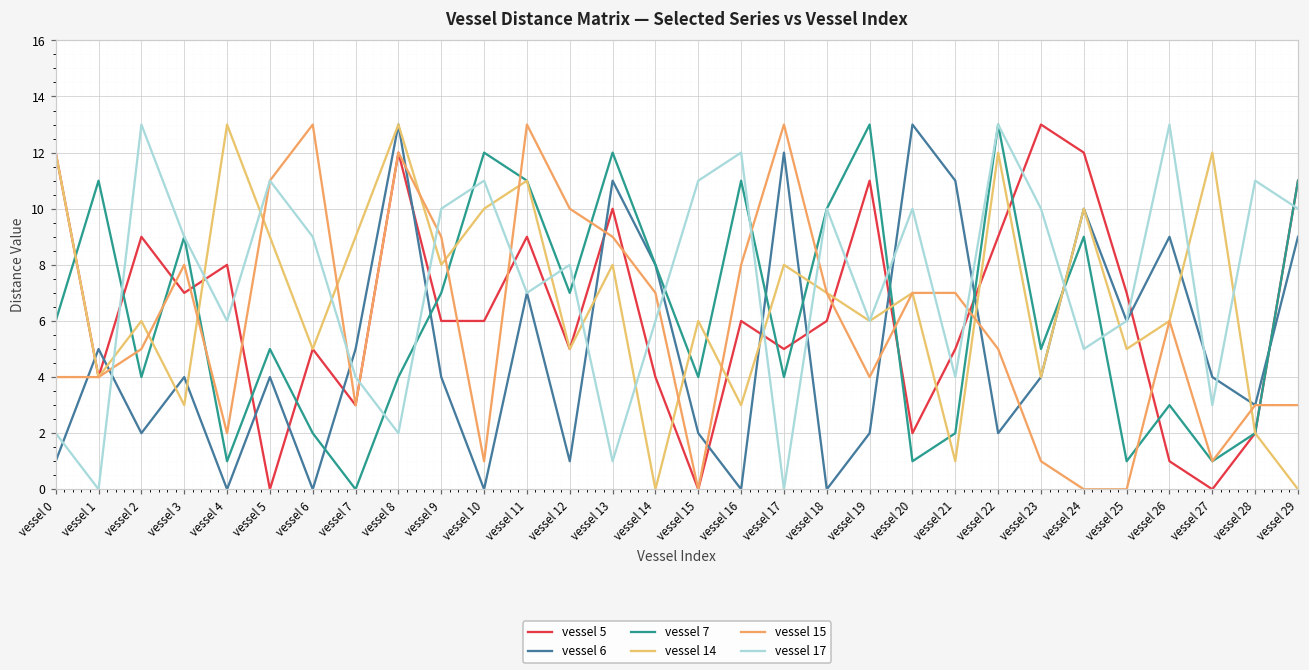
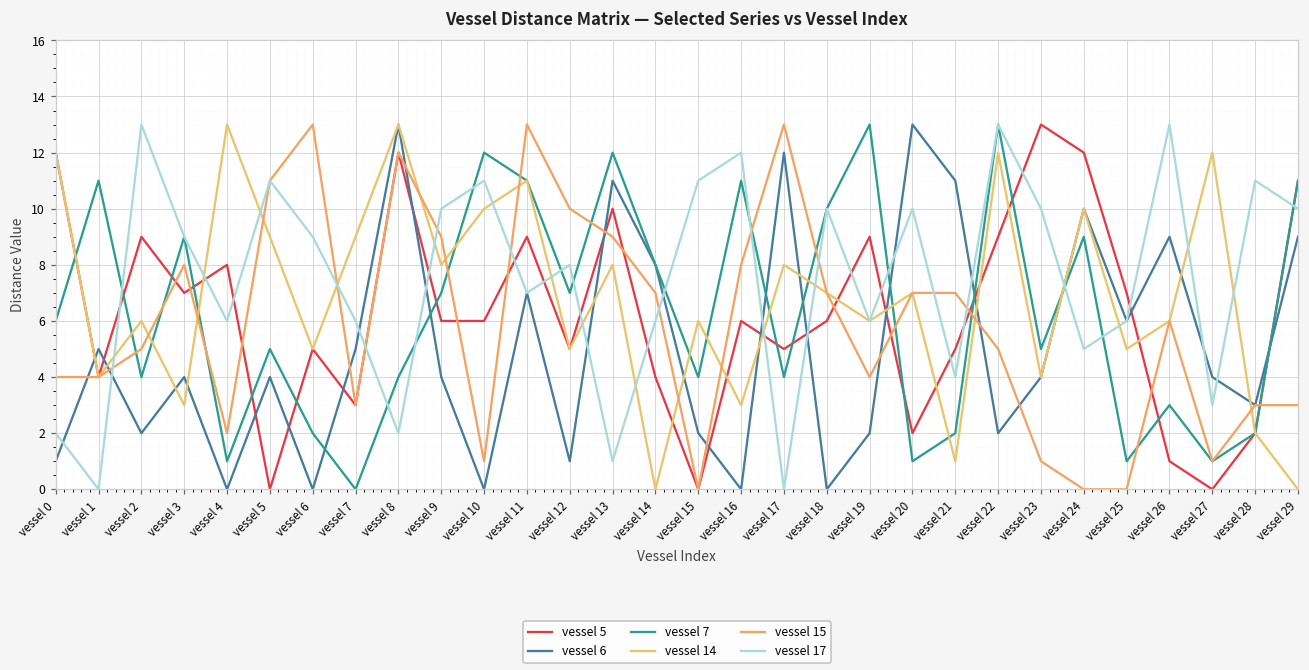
  {
    "vessel 5": {
      "vessel 2": 9,
      "vessel 3": 7,
      "vessel 4": 8,
      "vessel 5": 0,
      "vessel 9": 6,
      "vessel 10": 6,
      "vessel 11": 9,
      "vessel 13": 10,
      "vessel 14": 4,
      "vessel 16": 6,
      "vessel 17": 5,
      "vessel 18": 6,
-     "vessel 19": 11,
+     "vessel 19": 9,
      "vessel 20": 2,
      "vessel 21": 5,
      "vessel 22": 9,
      "vessel 23": 13,
      "vessel 24": 12,
      "vessel 25": 7,
      "vessel 26": 1,
      "vessel 27": 0
    },
    "vessel 17": {
      "vessel 0": 2,
      "vessel 1": 0,
      "vessel 2": 13,
      "vessel 4": 6,
      "vessel 6": 9,
-     "vessel 7": 4,
+     "vessel 7": 6,
      "vessel 8": 2,
      "vessel 9": 10,
      "vessel 10": 11,
      "vessel 12": 8,
      "vessel 13": 1,
      "vessel 14": 6,
      "vessel 15": 11,
      "vessel 16": 12,
      "vessel 17": 0,
      "vessel 20": 10,
      "vessel 21": 4,
      "vessel 23": 10,
      "vessel 24": 5,
      "vessel 26": 13,
      "vessel 27": 3,
      "vessel 28": 11,
      "vessel 29": 10
    }
  }
